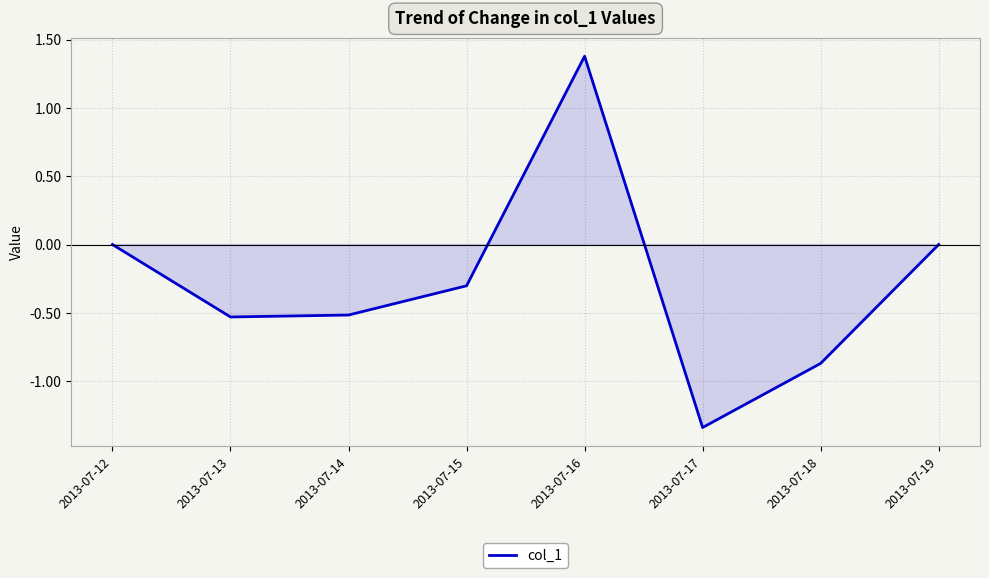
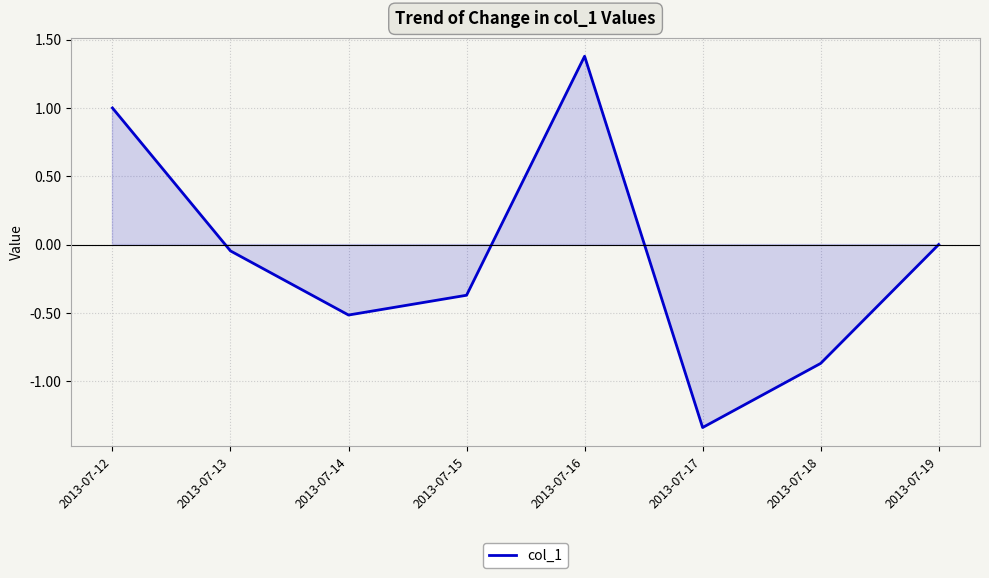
  {
-   "2013-07-12": 0,
-   "2013-07-13": -0.53,
+   "2013-07-12": 1,
+   "2013-07-13": -0.05,
    "2013-07-14": -0.52,
-   "2013-07-15": -0.30,
+   "2013-07-15": -0.37,
    "2013-07-16": 1.38,
    "2013-07-17": -1.34,
    "2013-07-18": -0.87,
    "2013-07-19": 0.00
  }
